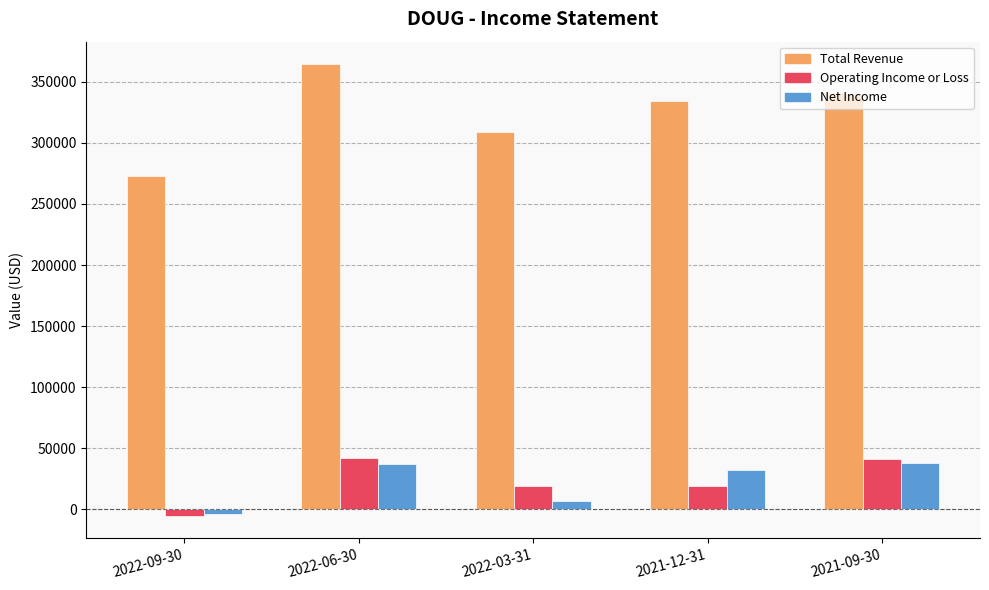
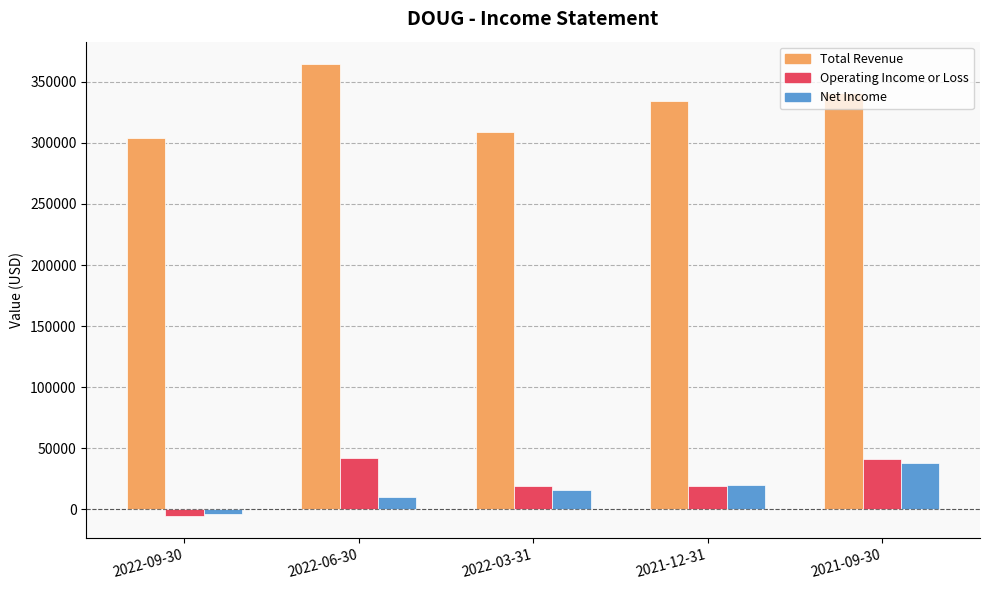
  {
    "Total Revenue": {
-     "2022-09-30": 273000,
+     "2022-09-30": 304000,
      "2022-06-30": 364000,
      "2022-03-31": 309000,
      "2021-12-31": 334000
    },
    "Operating Income or Loss": {
      "2022-09-30": -5000,
      "2022-06-30": 42000,
      "2022-03-31": 19000,
      "2021-12-31": 19000,
      "2021-09-30": 41000
    },
    "Net Income": {
      "2022-09-30": -4000,
-     "2022-06-30": 37000,
-     "2022-03-31": 7000,
-     "2021-12-31": 32000,
+     "2022-06-30": 10000,
+     "2022-03-31": 16000,
+     "2021-12-31": 20000,
      "2021-09-30": 38000
    }
  }
